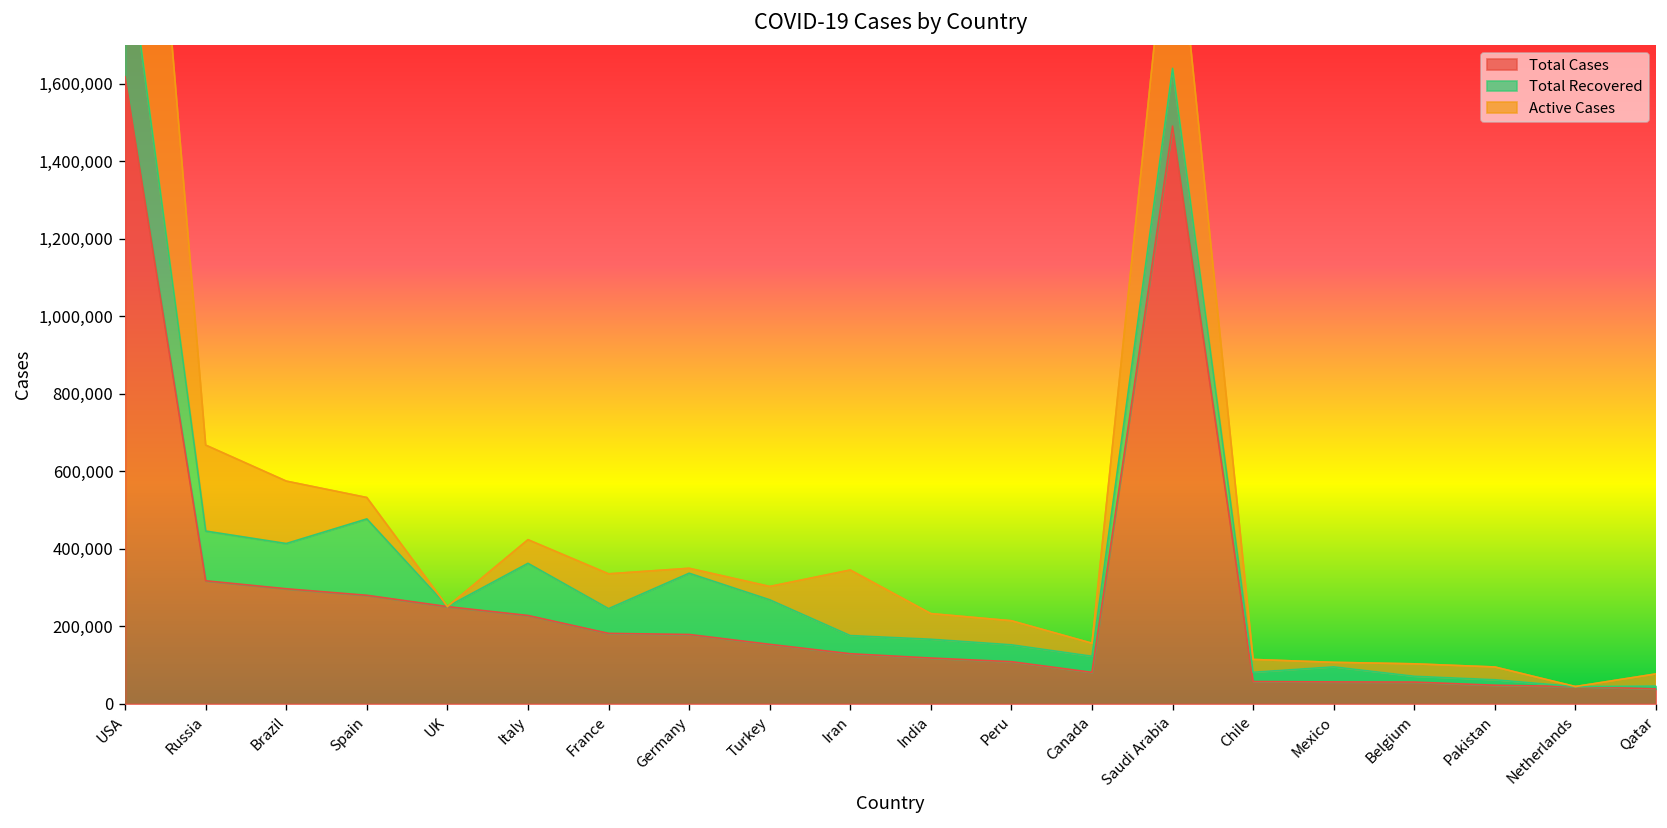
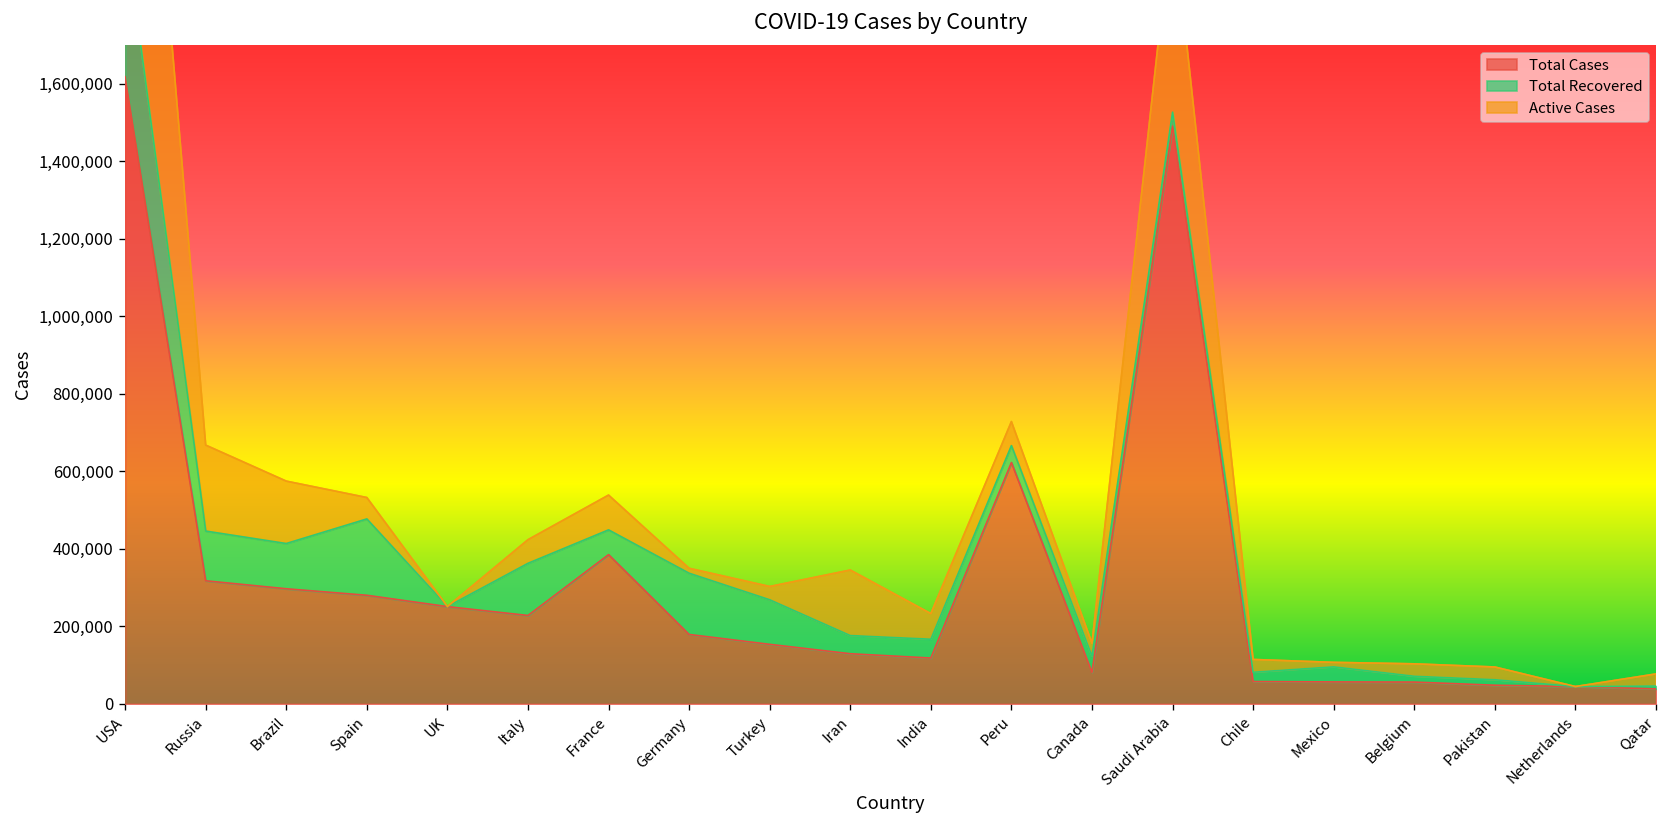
  {
    "Total Cases": {
      "USA": "1,620,000",
      "Russia": "320,000",
      "Brazil": "300,000",
      "Spain": "280,000",
      "Italy": "230,000",
-     "France": "180,000",
+     "France": "390,000",
      "Germany": "180,000",
      "Turkey": "150,000",
      "Iran": "130,000",
      "India": "120,000",
-     "Peru": "110,000",
+     "Peru": "620,000",
      "Canada": "80,000",
      "Saudi Arabia": "1,490,000",
      "Chile": "60,000",
      "Mexico": "60,000",
      "Belgium": "60,000",
      "Pakistan": "50,000"
    },
    "Total Recovered": {
      "Russia": "130,000",
      "Brazil": "120,000",
      "Spain": "200,000",
      "Italy": "130,000",
      "France": "60,000",
      "Germany": "160,000",
      "Turkey": "110,000",
      "Iran": "50,000",
      "India": "50,000",
      "Peru": "40,000",
      "Canada": "40,000",
-     "Saudi Arabia": "150,000",
+     "Saudi Arabia": "40,000",
      "Chile": "20,000",
      "Mexico": "40,000",
      "Belgium": "10,000",
      "Pakistan": "10,000"
    },
    "Active Cases": {
      "Russia": "220,000",
      "Brazil": "160,000",
      "Spain": "60,000",
      "Italy": "60,000",
      "France": "90,000",
      "Germany": "10,000",
      "Turkey": "30,000",
      "Iran": "170,000",
      "India": "70,000",
      "Peru": "60,000",
      "Canada": "30,000",
      "Chile": "30,000",
      "Mexico": "10,000",
      "Belgium": "30,000",
      "Pakistan": "30,000",
      "Qatar": "30,000"
    }
  }
